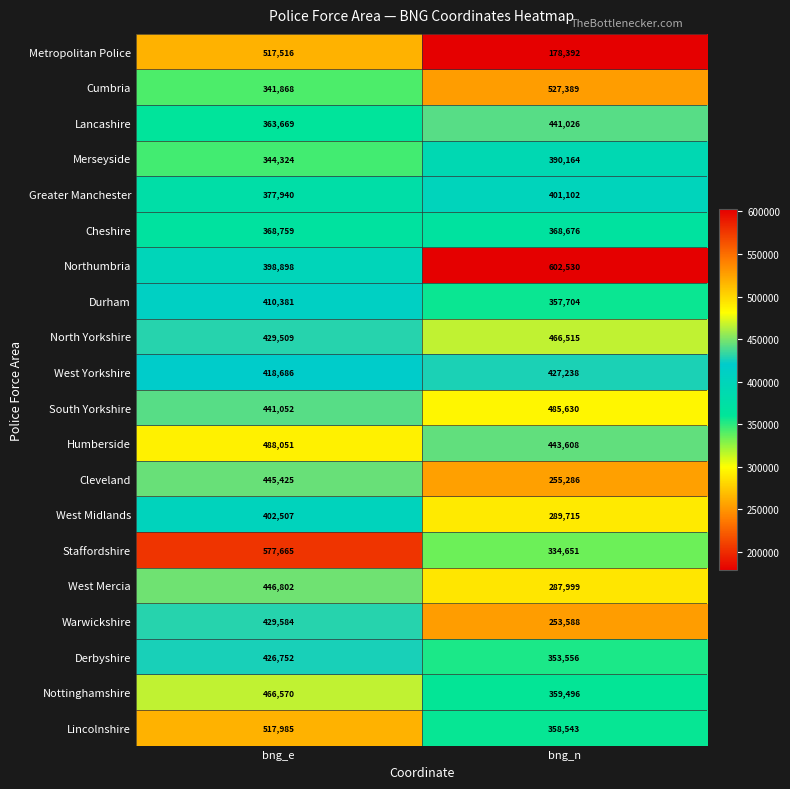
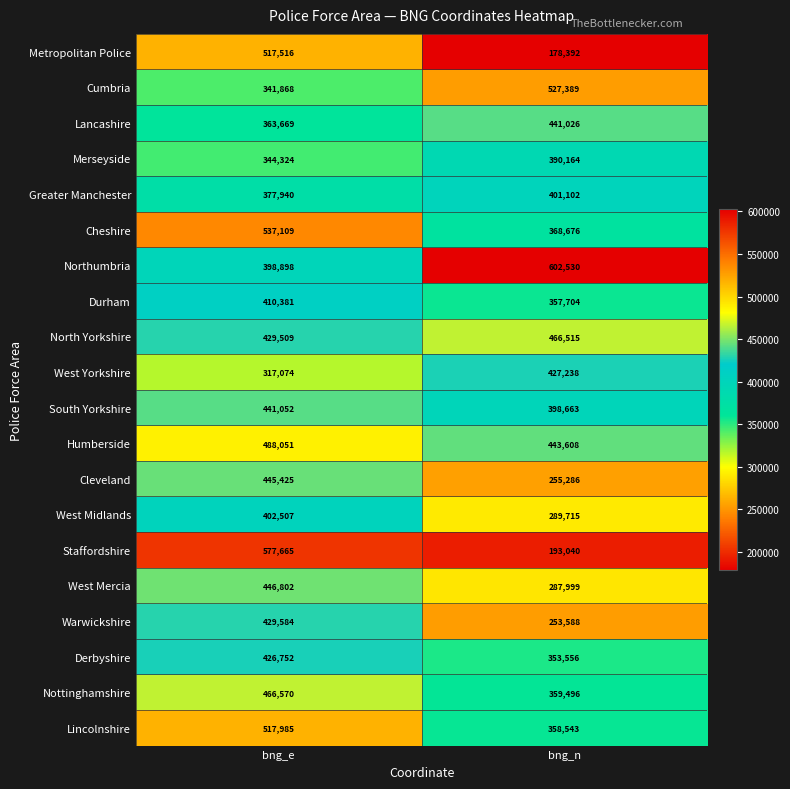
  {
    "Metropolitan Police": {
      "bng_e": "517,516",
      "bng_n": "178,392"
    },
    "Cumbria": {
      "bng_e": "341,868",
      "bng_n": "527,389"
    },
    "Lancashire": {
      "bng_e": "363,669",
      "bng_n": "441,026"
    },
    "Merseyside": {
      "bng_e": "344,324",
      "bng_n": "390,164"
    },
    "Greater Manchester": {
      "bng_e": "377,940",
      "bng_n": "401,102"
    },
    "Cheshire": {
-     "bng_e": "368,759",
+     "bng_e": "537,109",
      "bng_n": "368,676"
    },
    "Northumbria": {
      "bng_e": "398,898",
      "bng_n": "602,530"
    },
    "Durham": {
      "bng_e": "410,381",
      "bng_n": "357,704"
    },
    "North Yorkshire": {
      "bng_e": "429,509",
      "bng_n": "466,515"
    },
    "West Yorkshire": {
-     "bng_e": "418,686",
+     "bng_e": "317,074",
      "bng_n": "427,238"
    },
    "South Yorkshire": {
      "bng_e": "441,052",
-     "bng_n": "485,630"
+     "bng_n": "398,663"
    },
    "Humberside": {
      "bng_e": "488,051",
      "bng_n": "443,608"
    },
    "Cleveland": {
      "bng_e": "445,425",
      "bng_n": "255,286"
    },
    "West Midlands": {
      "bng_e": "402,507",
      "bng_n": "289,715"
    },
    "Staffordshire": {
      "bng_e": "577,665",
-     "bng_n": "334,651"
+     "bng_n": "193,040"
    },
    "West Mercia": {
      "bng_e": "446,802",
      "bng_n": "287,999"
    },
    "Warwickshire": {
      "bng_e": "429,584",
      "bng_n": "253,588"
    },
    "Derbyshire": {
      "bng_e": "426,752",
      "bng_n": "353,556"
    },
    "Nottinghamshire": {
      "bng_e": "466,570",
      "bng_n": "359,496"
    },
    "Lincolnshire": {
      "bng_e": "517,985",
      "bng_n": "358,543"
    }
  }
